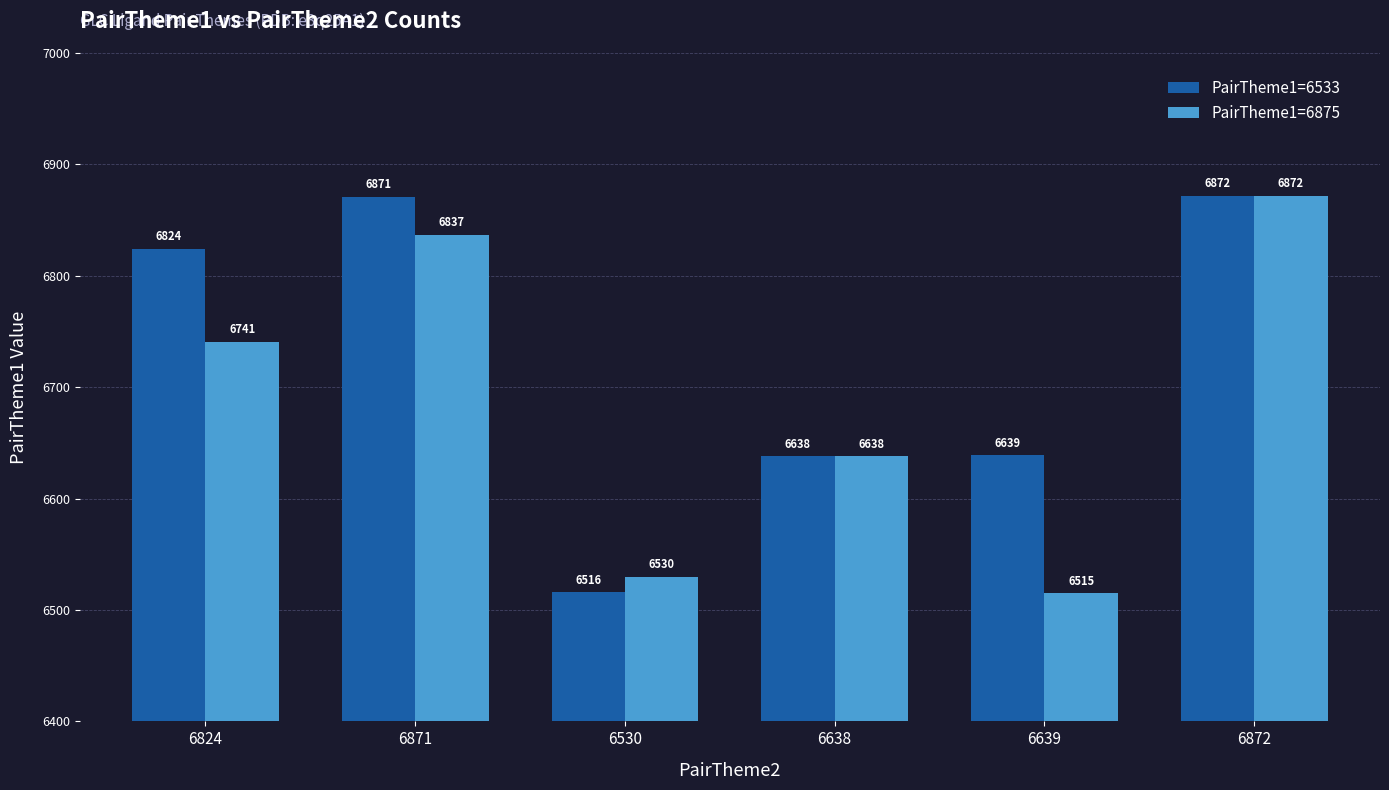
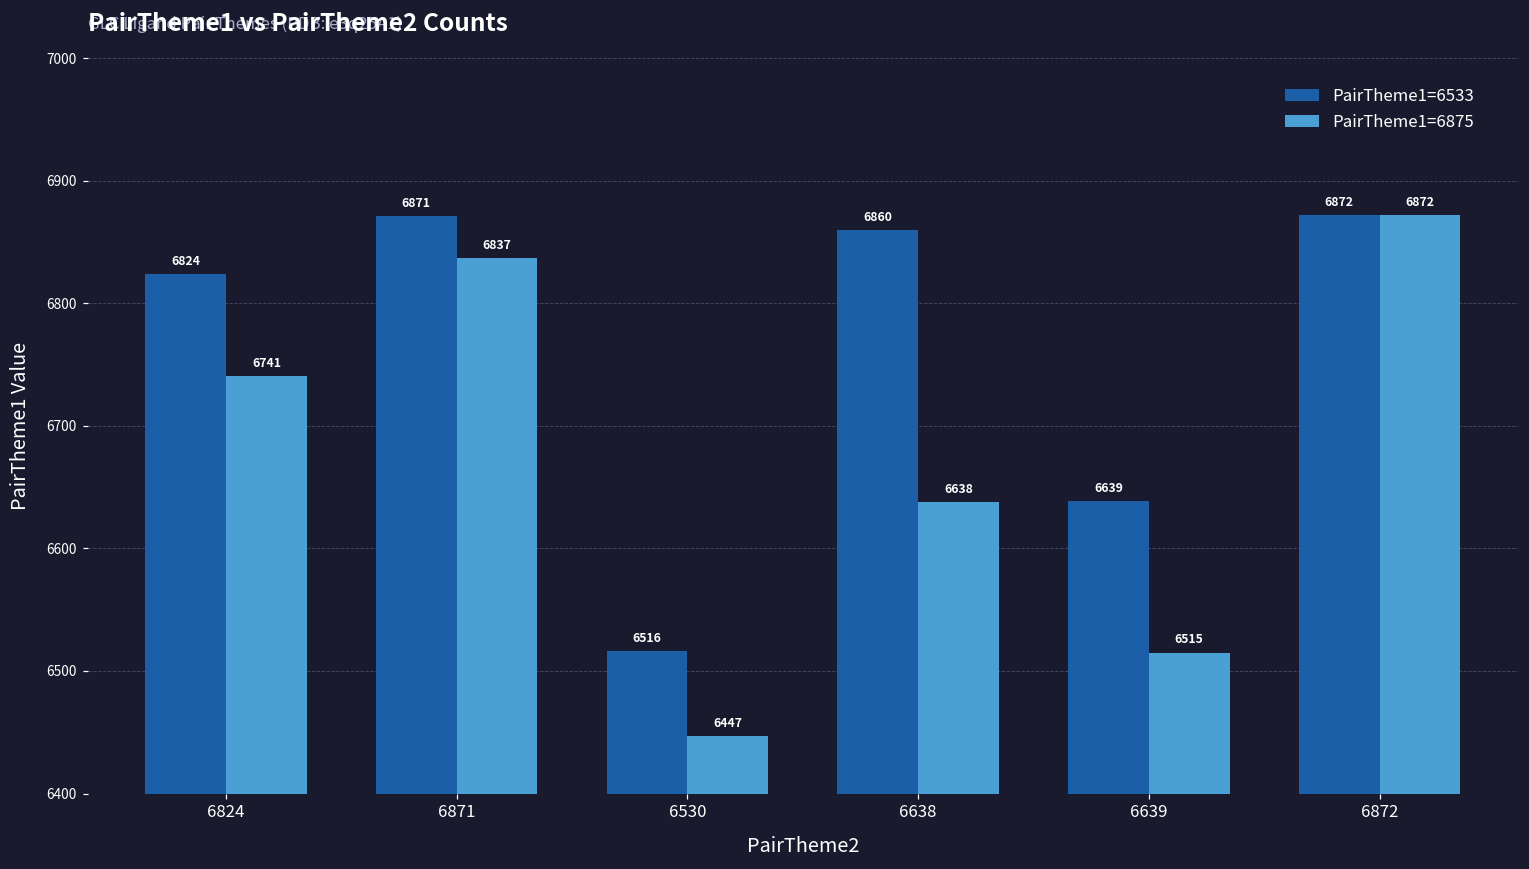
  {
    "PairTheme1=6533": {
      "6824": 6824,
      "6871": 6871,
      "6530": 6516,
-     "6638": 6638,
+     "6638": 6860,
      "6639": 6639,
      "6872": 6872
    },
    "PairTheme1=6875": {
      "6824": 6741,
      "6871": 6837,
-     "6530": 6530,
+     "6530": 6447,
      "6638": 6638,
      "6639": 6515,
      "6872": 6872
    }
  }
